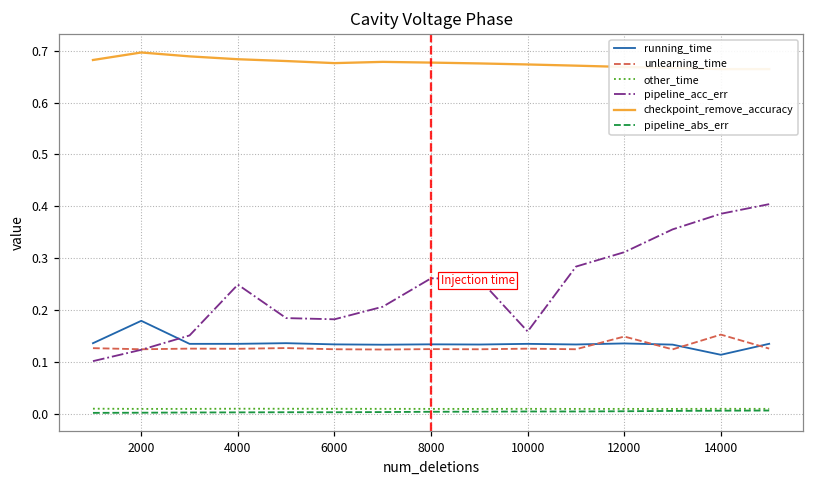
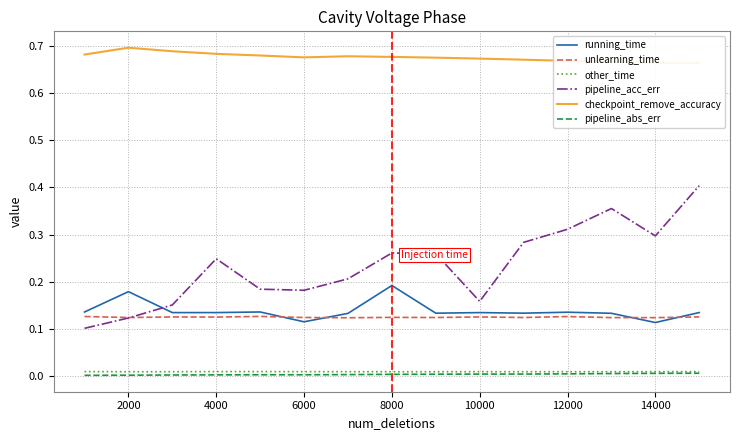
  {
    "running_time": {
      "2000": 0.18,
      "4000": 0.13,
-     "6000": 0.13,
-     "8000": 0.13,
+     "6000": 0.12,
+     "8000": 0.19,
      "10000": 0.13,
      "12000": 0.14,
      "14000": 0.11
    },
    "unlearning_time": {
      "4000": 0.13,
      "6000": 0.12,
      "8000": 0.12,
      "10000": 0.13,
-     "12000": 0.15,
-     "14000": 0.15
+     "12000": 0.13,
+     "14000": 0.12
    },
    "other_time": {
      "2000": 0.01,
      "4000": 0.01,
      "6000": 0.01,
      "8000": 0.01
    },
    "pipeline_acc_err": {
      "4000": 0.25,
      "6000": 0.18,
      "8000": 0.26,
      "10000": 0.16,
      "12000": 0.31,
-     "14000": 0.39
+     "14000": 0.30
    },
    "checkpoint_remove_accuracy": {
      "2000": 0.70,
      "4000": 0.68,
      "6000": 0.68,
      "8000": 0.68,
      "10000": 0.67
    },
    "pipeline_abs_err": {
      "2000": 0.00,
      "4000": 0.00,
      "6000": 0.00,
      "8000": 0.00
    }
  }
